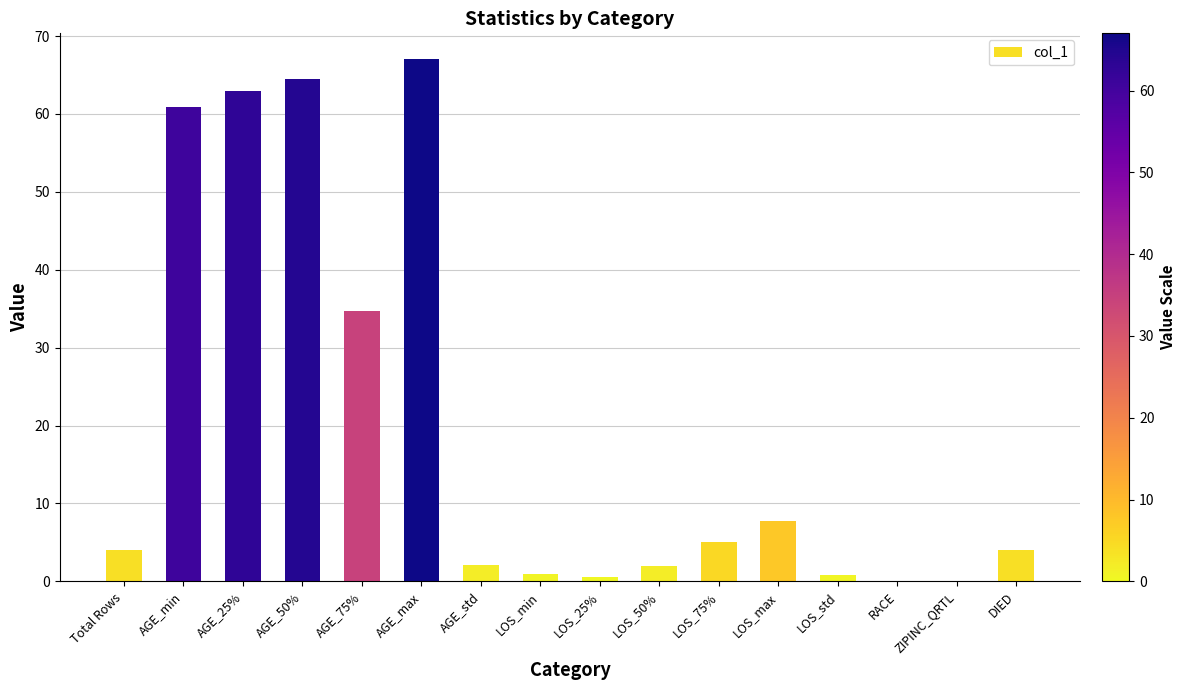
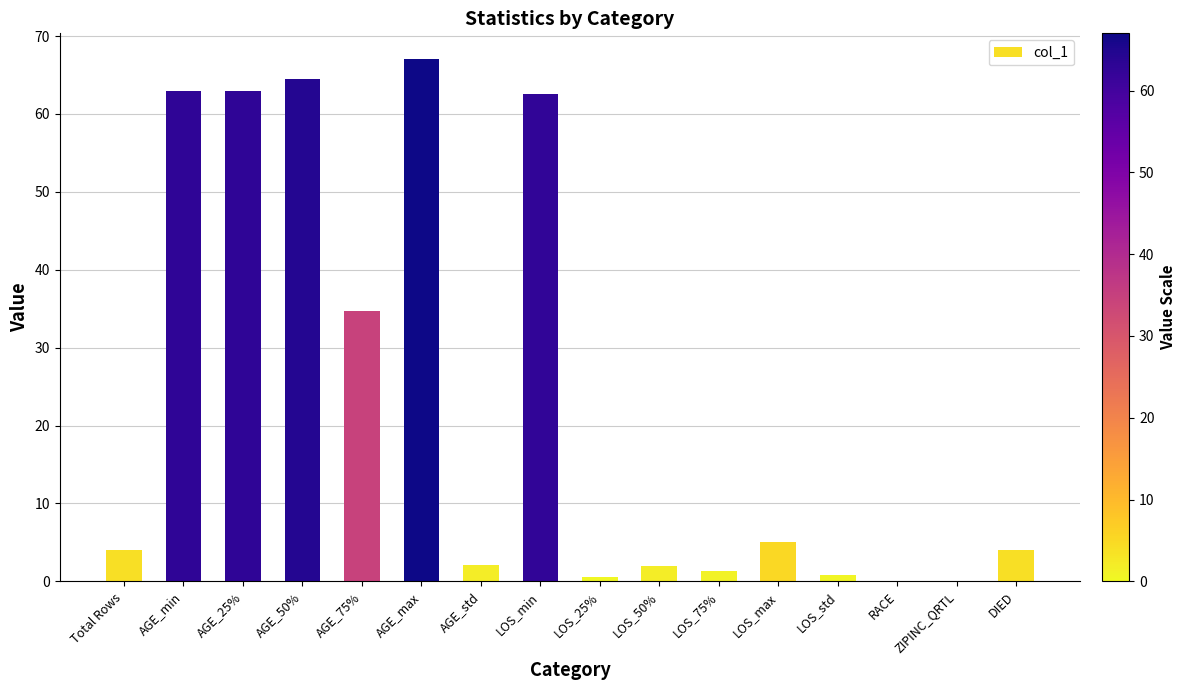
  {
    "Total Rows": 4,
-   "AGE_min": 61,
+   "AGE_min": 63,
    "AGE_25%": 63,
    "AGE_50%": 65,
    "AGE_75%": 35,
    "AGE_max": 67,
    "AGE_std": 2,
-   "LOS_min": 1,
+   "LOS_min": 63,
    "LOS_25%": 1,
    "LOS_50%": 2,
-   "LOS_75%": 5,
-   "LOS_max": 8,
+   "LOS_75%": 1,
+   "LOS_max": 5,
    "LOS_std": 1,
    "RACE": 0,
    "ZIPINC_QRTL": 0,
    "DIED": 4
  }
